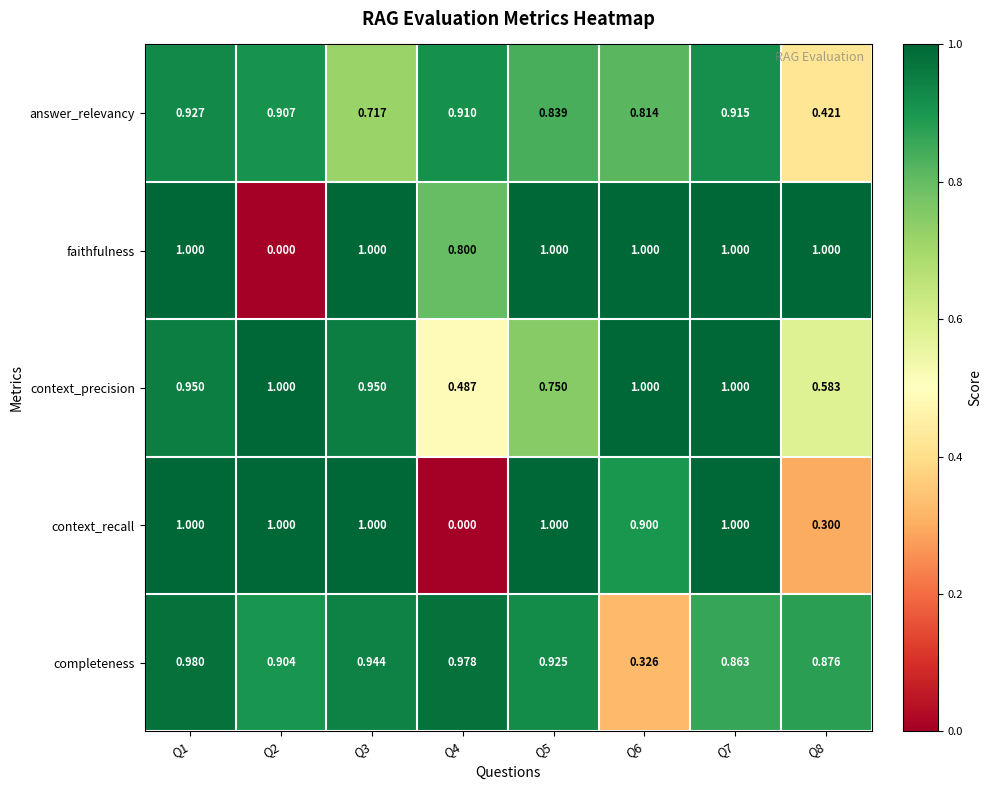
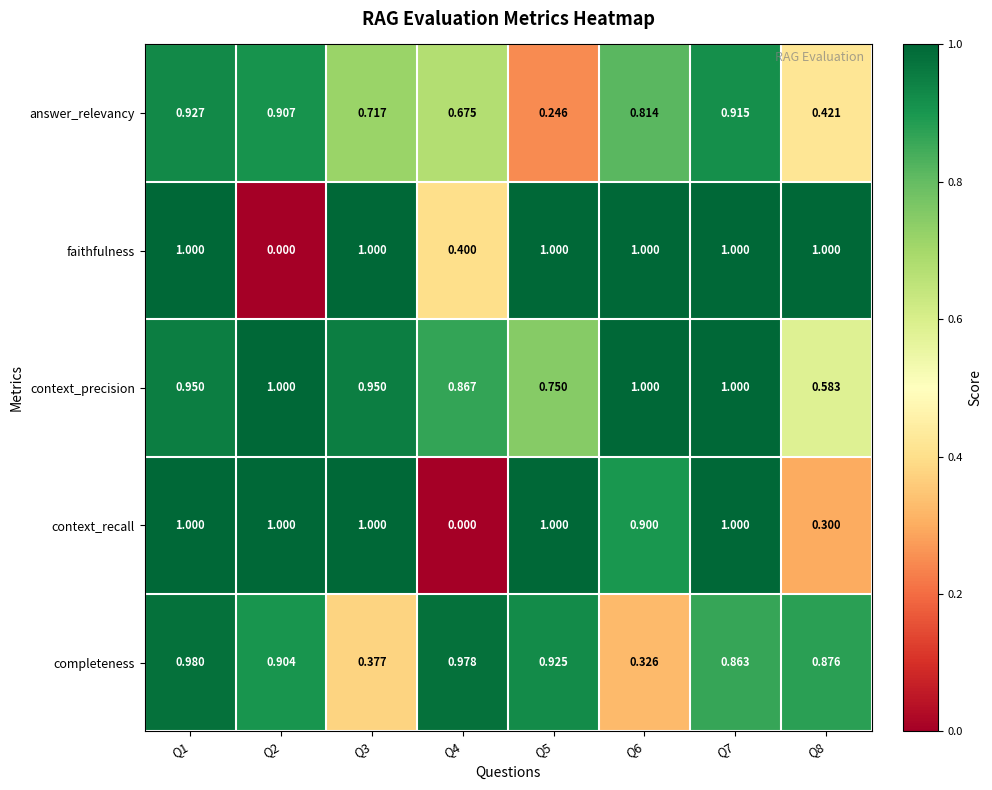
  {
    "answer_relevancy": {
      "Q1": 0.927,
      "Q2": 0.907,
      "Q3": 0.717,
-     "Q4": 0.910,
-     "Q5": 0.839,
+     "Q4": 0.675,
+     "Q5": 0.246,
      "Q6": 0.814,
      "Q7": 0.915
    },
    "faithfulness": {
      "Q1": 1.000,
      "Q2": 0.000,
      "Q3": 1.000,
-     "Q4": 0.800,
+     "Q4": 0.400,
      "Q5": 1.000,
      "Q6": 1.000,
      "Q7": 1.000,
      "Q8": 1.000
    },
    "context_precision": {
      "Q1": 0.950,
      "Q2": 1.000,
      "Q3": 0.950,
-     "Q4": 0.487,
+     "Q4": 0.867,
      "Q5": 0.750,
      "Q6": 1.000,
      "Q7": 1.000,
      "Q8": 0.583
    },
    "context_recall": {
      "Q1": 1.000,
      "Q2": 1.000,
      "Q3": 1.000,
      "Q4": 0.000,
      "Q5": 1.000,
      "Q6": 0.900,
      "Q7": 1.000,
      "Q8": 0.300
    },
    "completeness": {
      "Q1": 0.980,
      "Q2": 0.904,
-     "Q3": 0.944,
+     "Q3": 0.377,
      "Q4": 0.978,
      "Q5": 0.925,
      "Q6": 0.326,
      "Q7": 0.863,
      "Q8": 0.876
    }
  }
